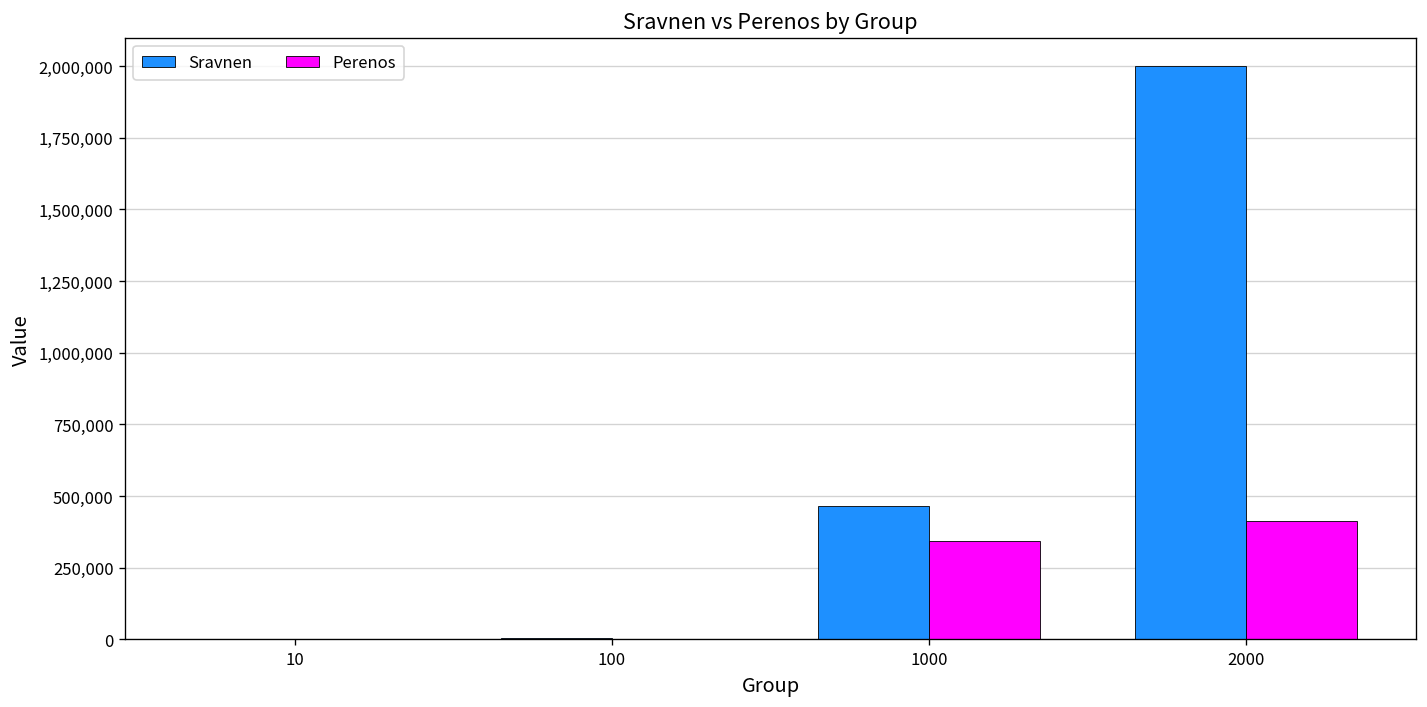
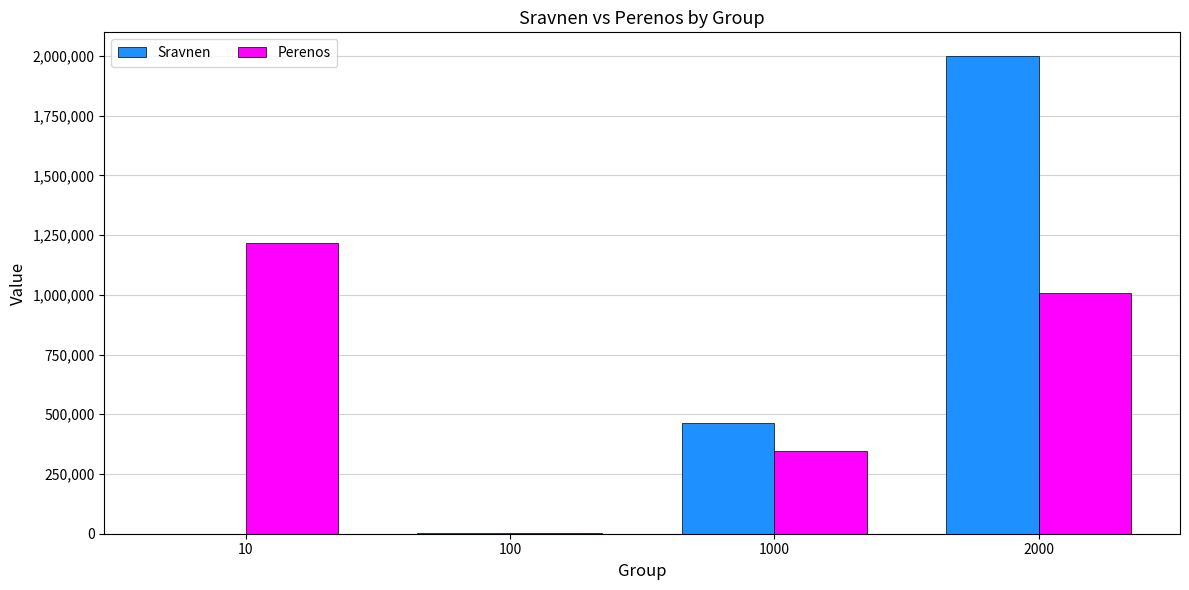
  {
    "Sravnen": {
      "1000": "460,000",
      "2000": "2,000,000"
    },
    "Perenos": {
-     "10": "0",
+     "10": "1,210,000",
      "1000": "340,000",
-     "2000": "410,000"
+     "2000": "1,010,000"
    }
  }
